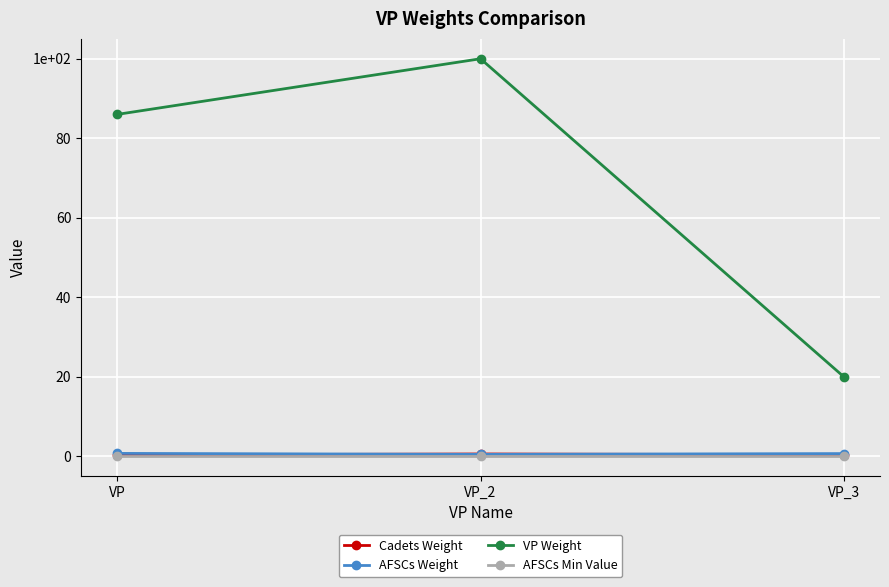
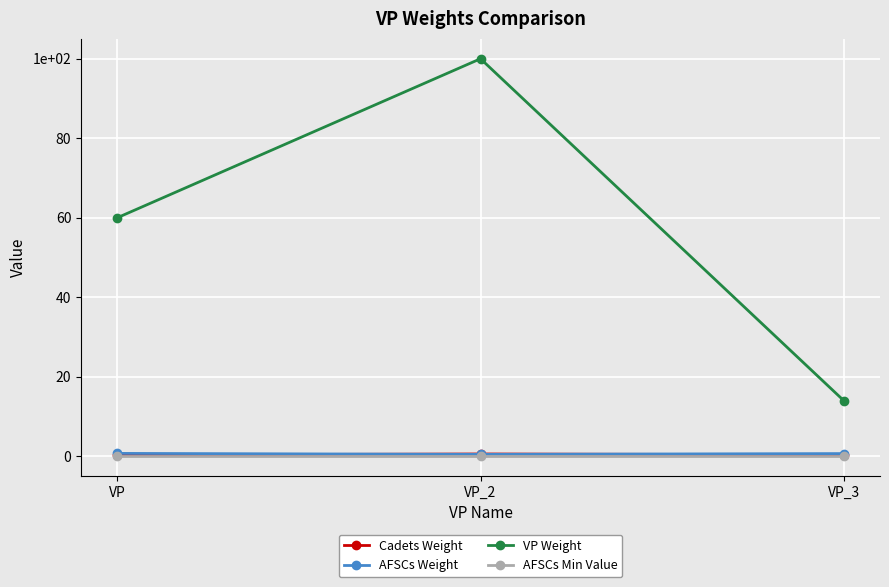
  {
    "VP Weight": {
-     "VP": 86,
+     "VP": 60,
      "VP_2": 100,
-     "VP_3": 20
+     "VP_3": 14
    }
  }
